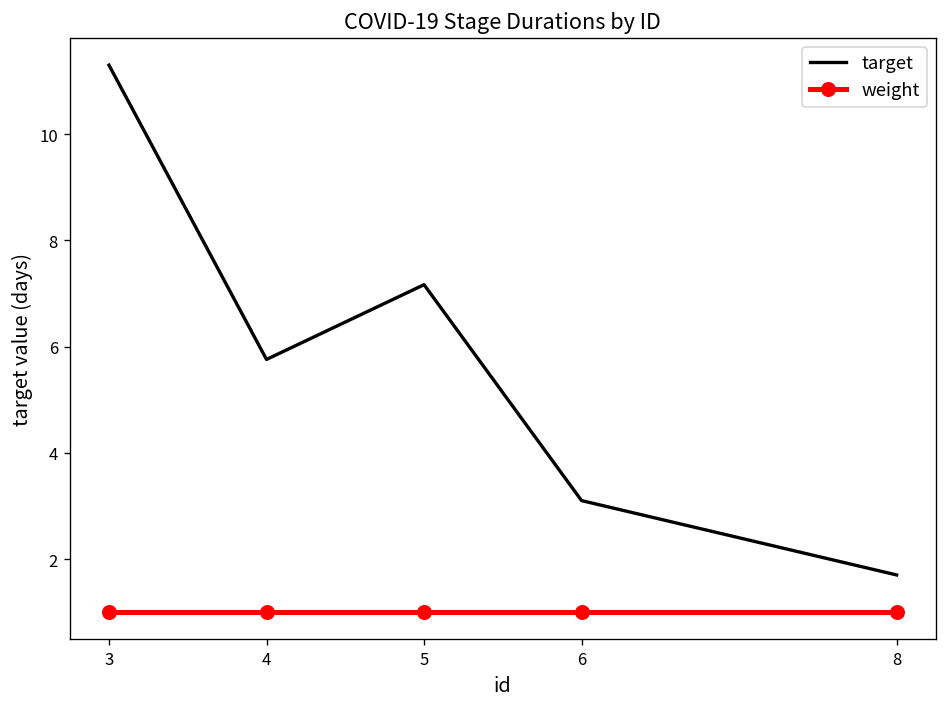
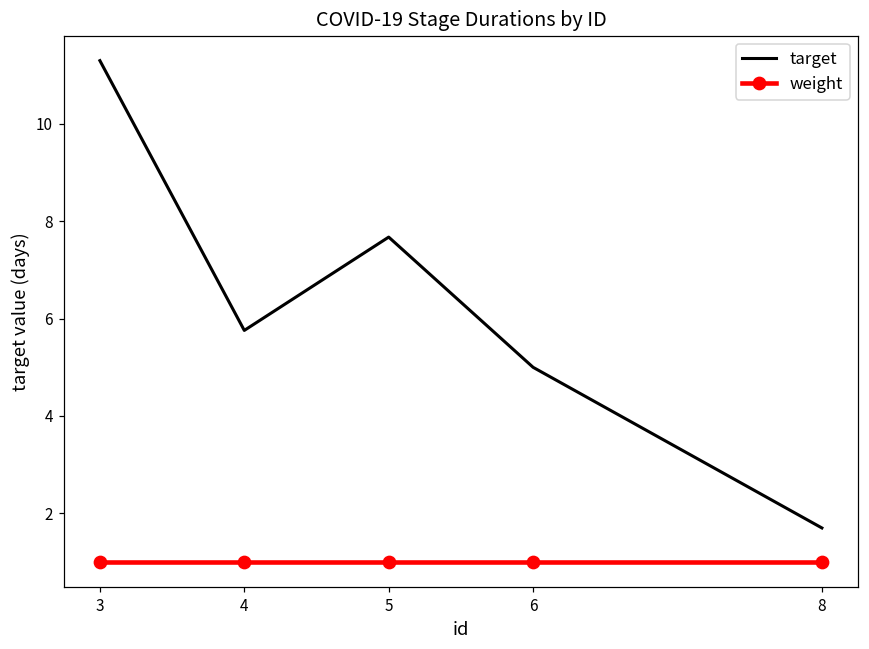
  {
    "target": {
      "3": 11.3,
      "4": 5.8,
-     "5": 7.2,
-     "6": 3.1,
+     "5": 7.7,
+     "6": 5.0,
      "8": 1.7
    },
    "weight": {
      "3": 1.0,
      "4": 1.0,
      "5": 1.0,
      "6": 1.0,
      "8": 1.0
    }
  }
